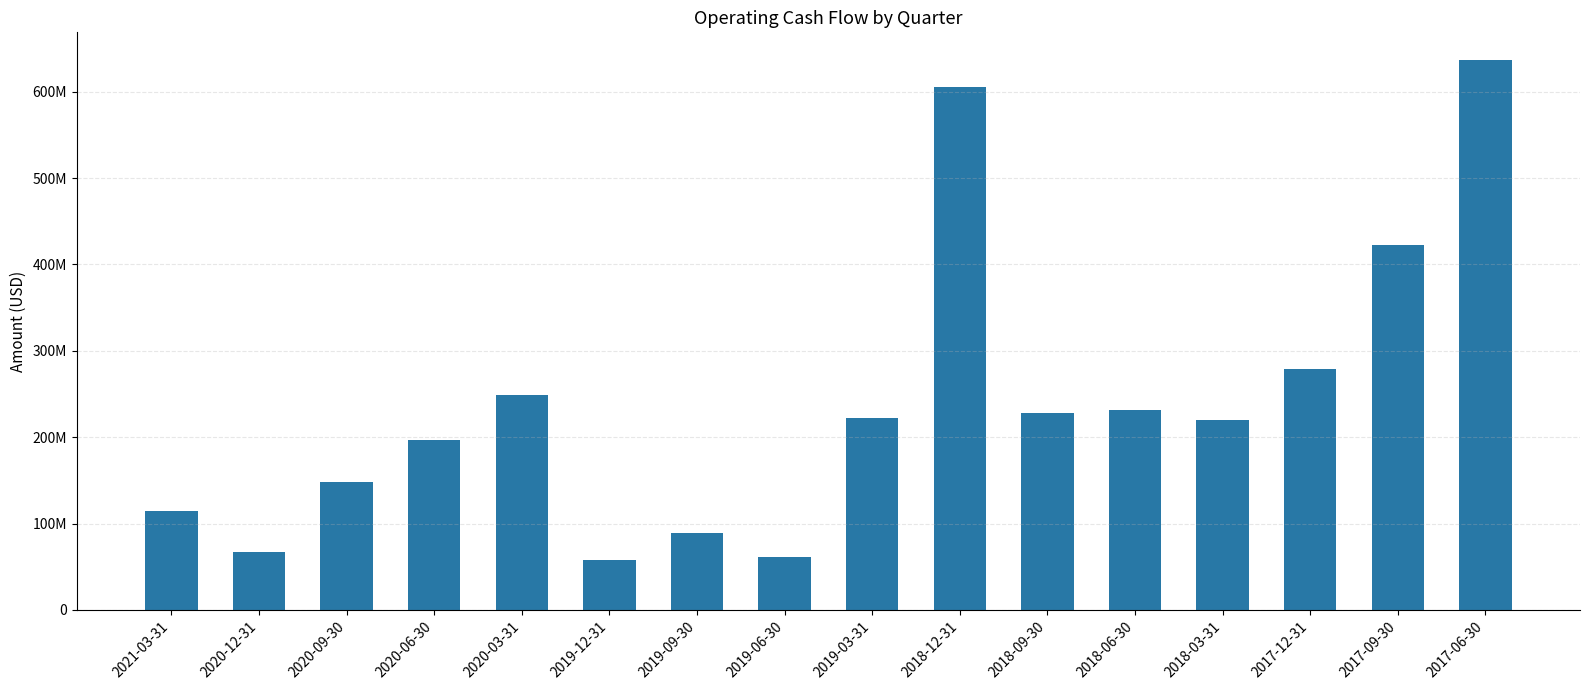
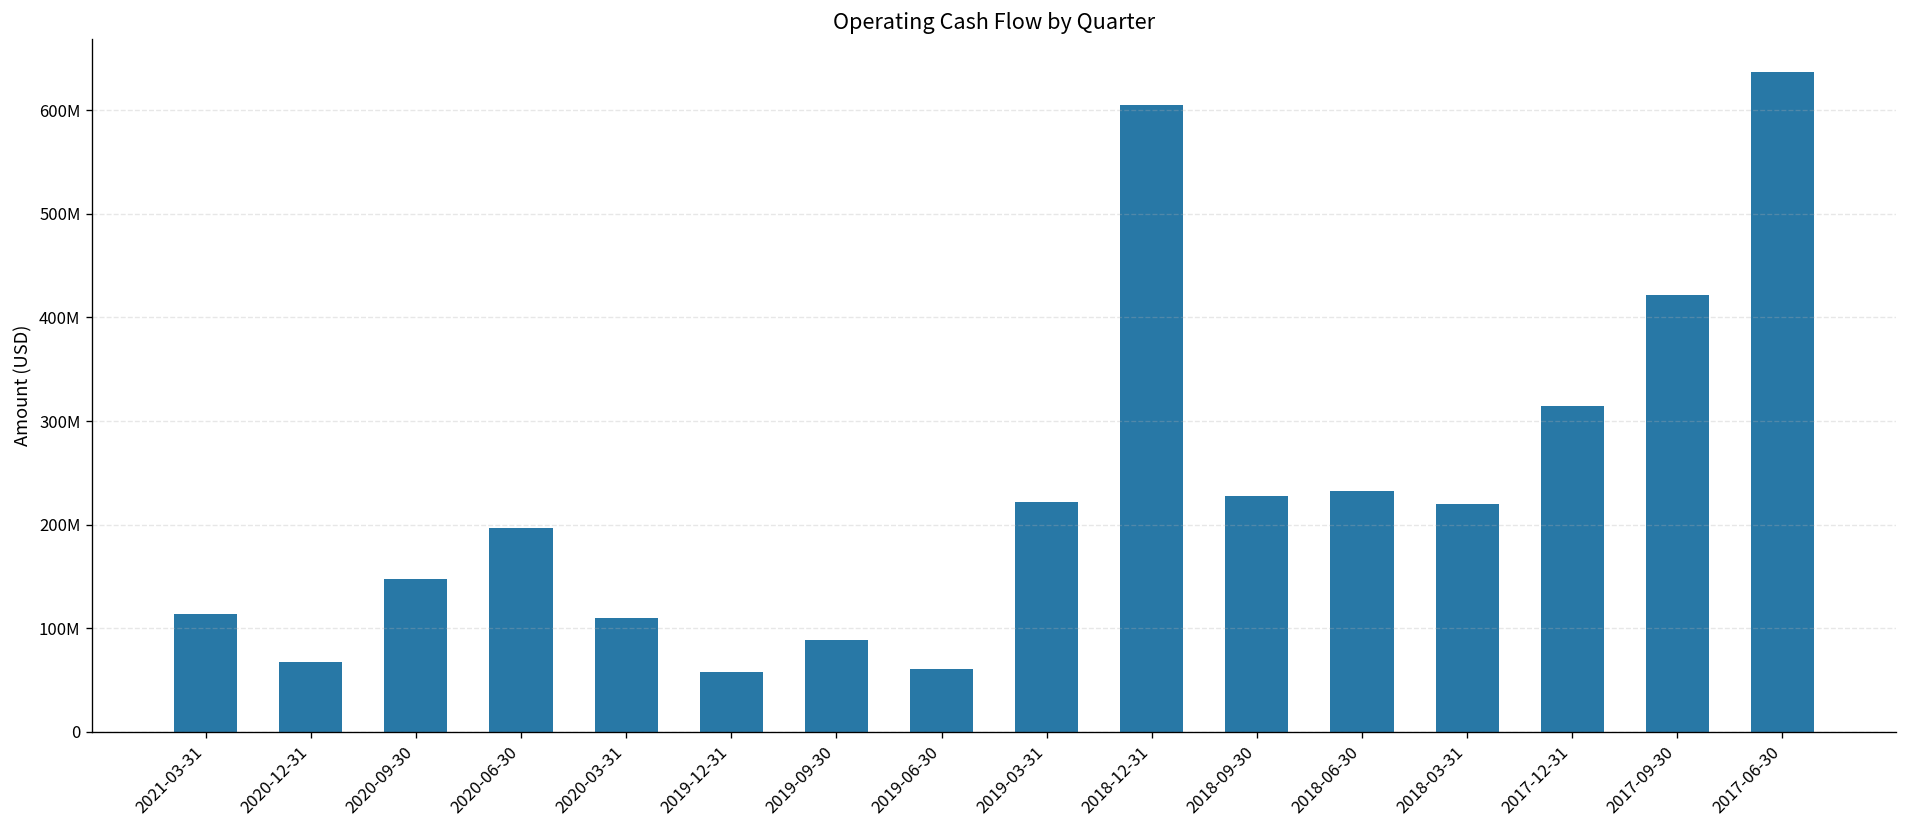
  {
    "2021-03-31": 110000000,
    "2020-12-31": 70000000,
    "2020-09-30": 150000000,
    "2020-06-30": 200000000,
-   "2020-03-31": 250000000,
+   "2020-03-31": 110000000,
    "2019-12-31": 60000000,
    "2019-09-30": 90000000,
    "2019-06-30": 60000000,
    "2019-03-31": 220000000,
    "2018-12-31": 610000000,
    "2018-09-30": 230000000,
    "2018-06-30": 230000000,
    "2018-03-31": 220000000,
-   "2017-12-31": 280000000,
+   "2017-12-31": 310000000,
    "2017-09-30": 420000000,
    "2017-06-30": 640000000
  }
